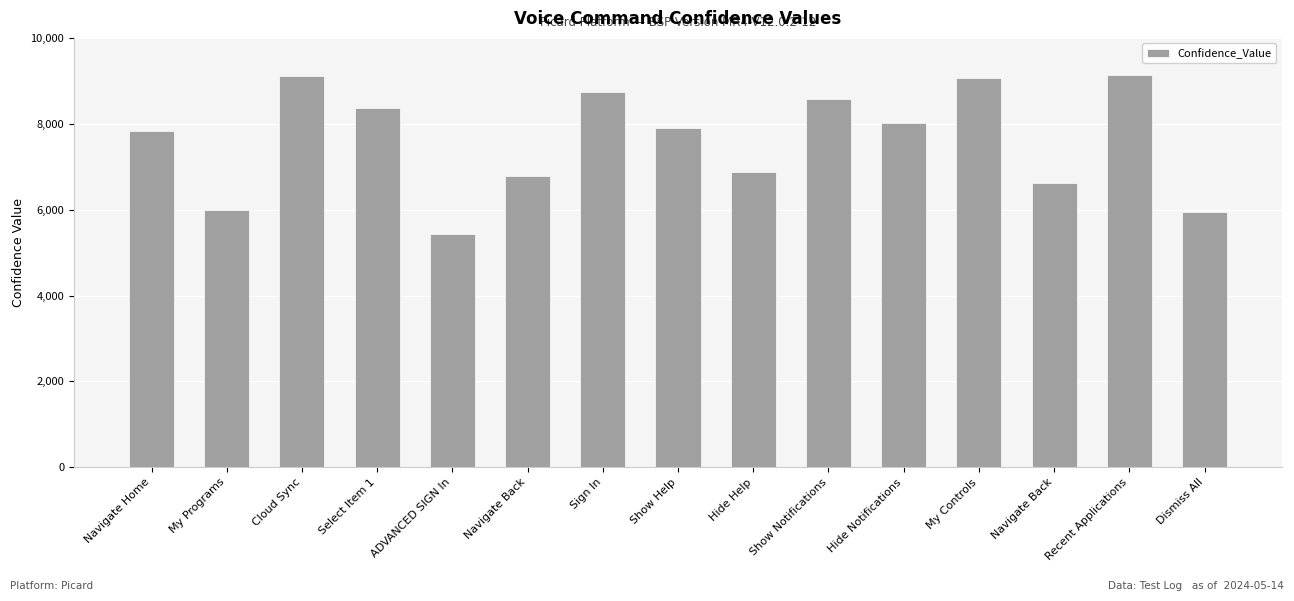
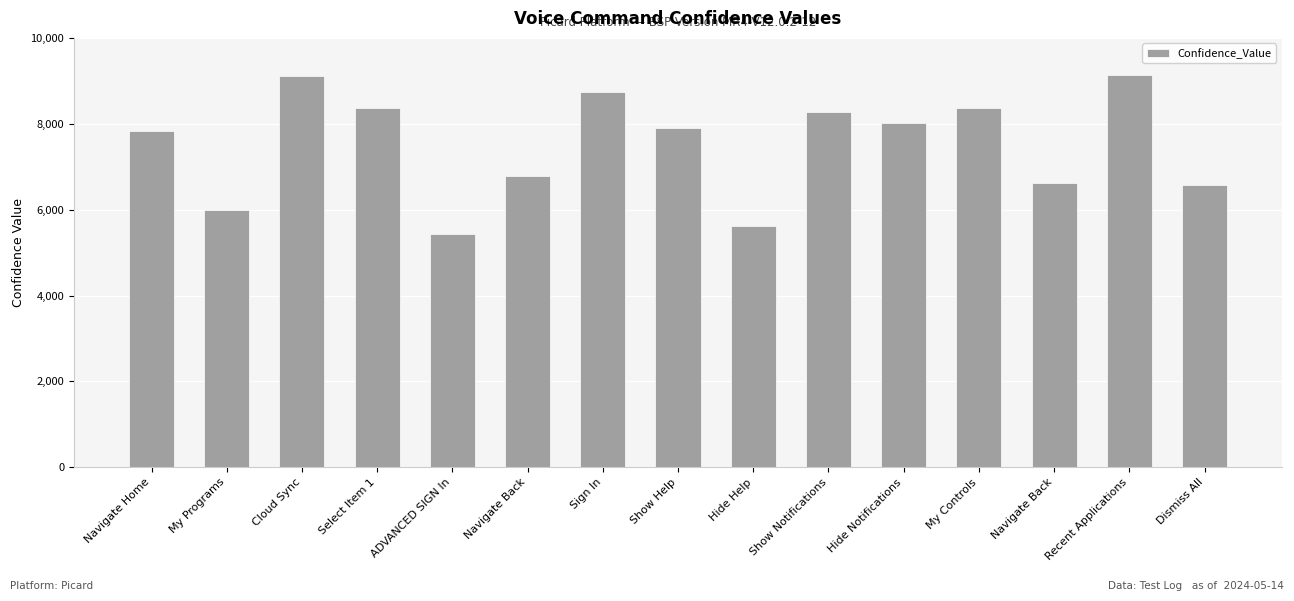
  {
    "Navigate Home": "7,800",
    "My Programs": "6,000",
    "Cloud Sync": "9,100",
    "Select Item 1": "8,400",
    "ADVANCED SIGN In": "5,400",
    "Sign In": "8,700",
    "Show Help": "7,900",
-   "Hide Help": "6,900",
-   "Show Notifications": "8,600",
+   "Hide Help": "5,600",
+   "Show Notifications": "8,300",
    "Hide Notifications": "8,000",
-   "My Controls": "9,100",
+   "My Controls": "8,400",
    "Recent Applications": "9,100",
-   "Dismiss All": "5,900"
+   "Dismiss All": "6,600"
  }
